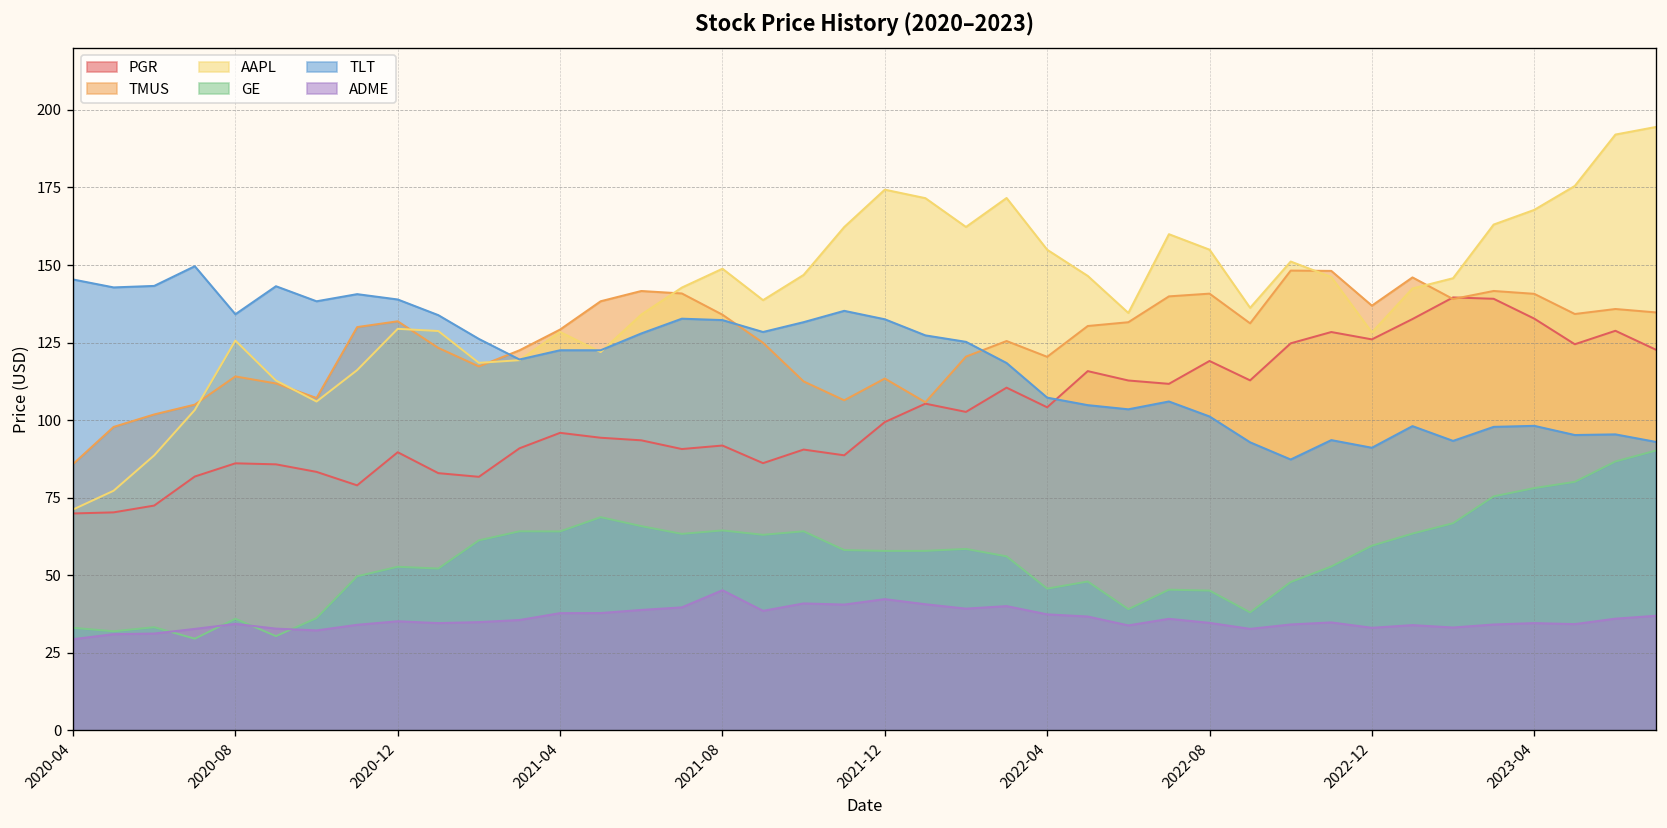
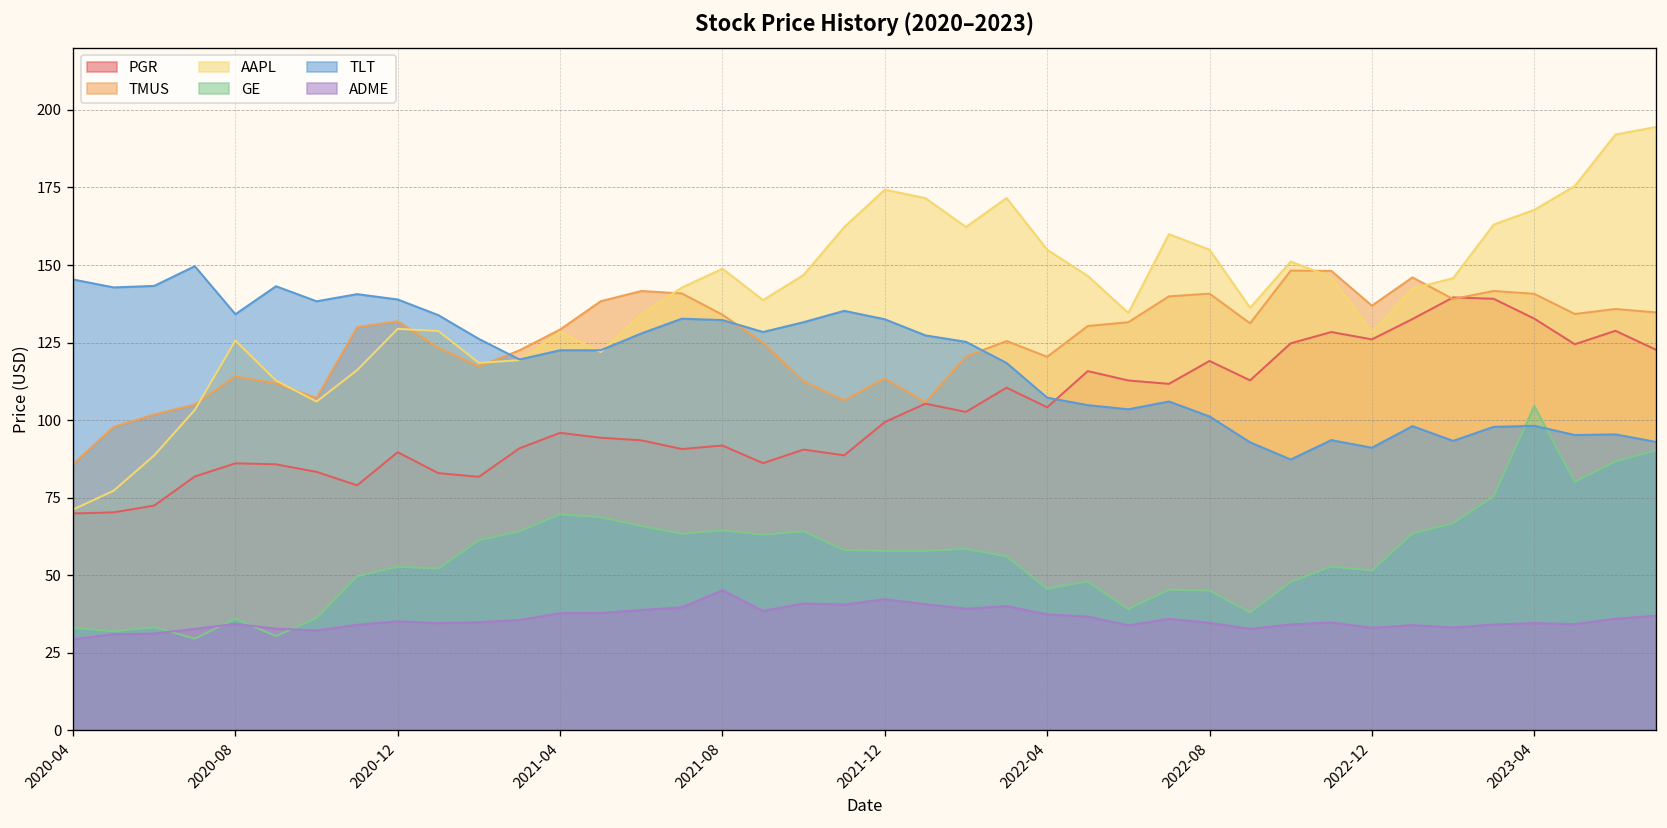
  {
    "GE": {
      "2020-04": 33,
      "2020-08": 36,
      "2020-12": 53,
-     "2021-04": 64,
+     "2021-04": 70,
      "2021-08": 64,
      "2021-12": 58,
      "2022-04": 46,
      "2022-08": 45,
-     "2022-12": 60,
-     "2023-04": 78
+     "2022-12": 52,
+     "2023-04": 105
    },
    "TLT": {
      "2020-04": 145,
      "2020-08": 134,
      "2020-12": 139,
      "2021-04": 123,
      "2021-08": 132,
      "2021-12": 133,
      "2022-04": 107,
      "2022-08": 101,
      "2022-12": 91,
      "2023-04": 98
    },
    "ADME": {
      "2020-04": 29,
      "2020-08": 34,
      "2020-12": 35,
      "2021-04": 38,
      "2021-08": 45,
      "2021-12": 42,
      "2022-04": 37,
      "2022-08": 35,
      "2022-12": 33,
      "2023-04": 35
    }
  }
